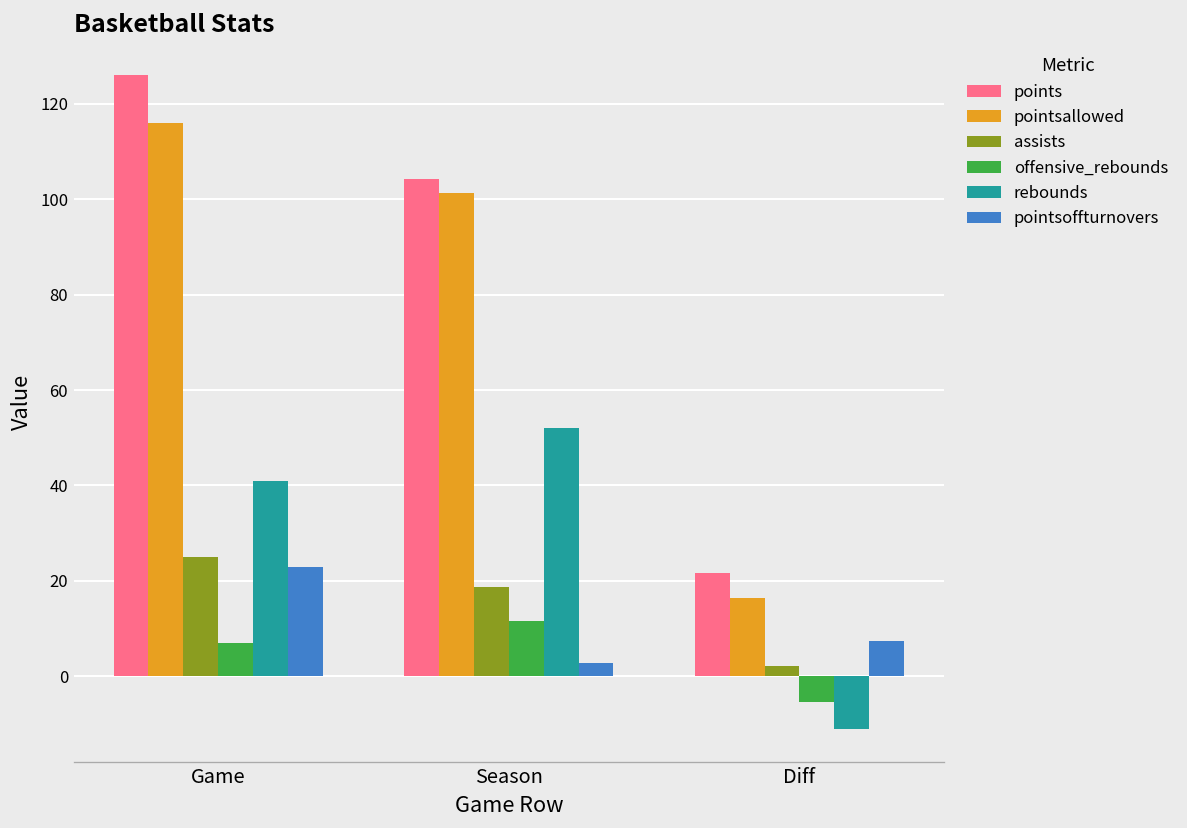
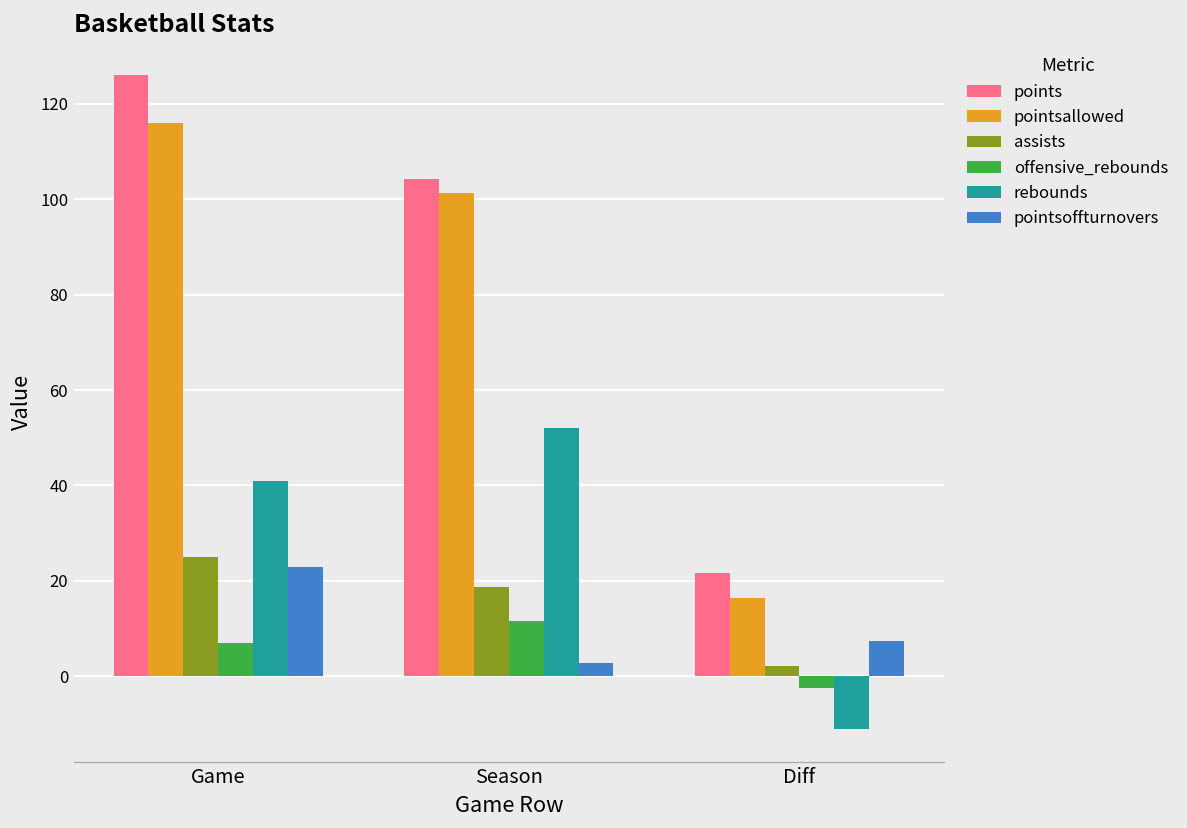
  {
    "points": {
      "Game": 126,
      "Season": 104,
      "Diff": 22
    },
    "pointsallowed": {
      "Game": 116,
      "Season": 101,
      "Diff": 16
    },
    "assists": {
      "Game": 25,
      "Season": 19,
      "Diff": 2
    },
    "offensive_rebounds": {
      "Game": 7,
      "Season": 12,
-     "Diff": -5
+     "Diff": -3
    },
    "rebounds": {
      "Game": 41,
      "Season": 52,
      "Diff": -11
    },
    "pointsoffturnovers": {
      "Game": 23,
      "Season": 3,
      "Diff": 8
    }
  }
